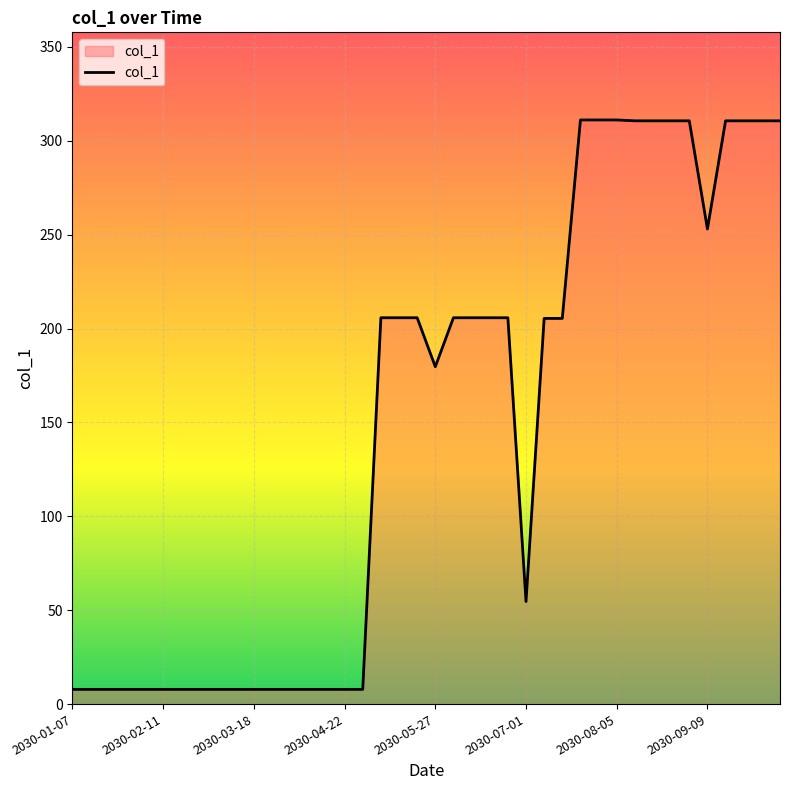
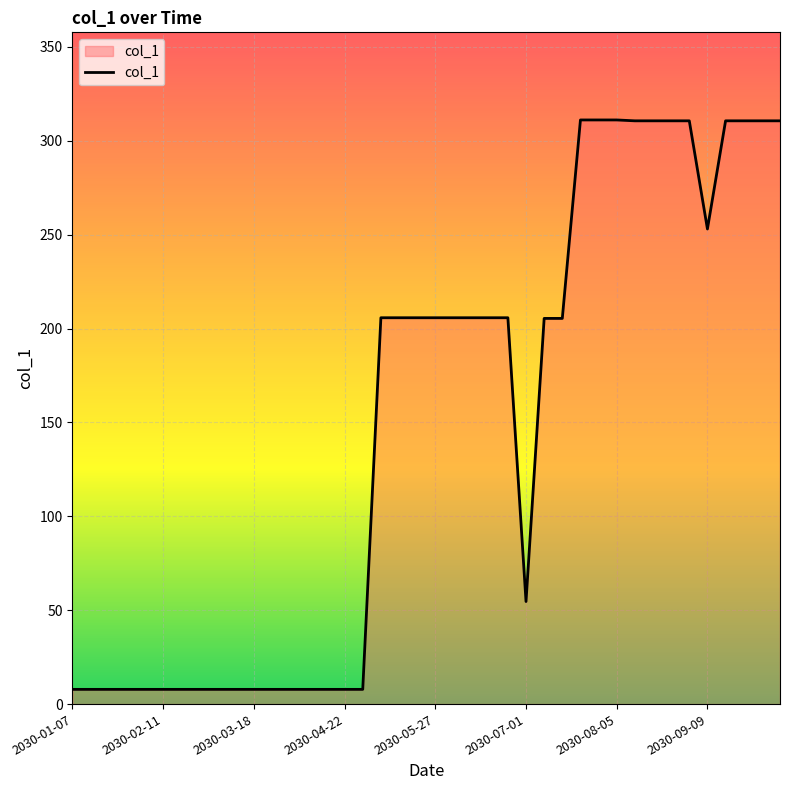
  {
    "2030-01-07": 8,
    "2030-02-11": 8,
    "2030-03-18": 8,
    "2030-04-22": 8,
-   "2030-05-27": 180,
+   "2030-05-27": 206,
    "2030-07-01": 55,
    "2030-08-05": 311,
    "2030-09-09": 253
  }
